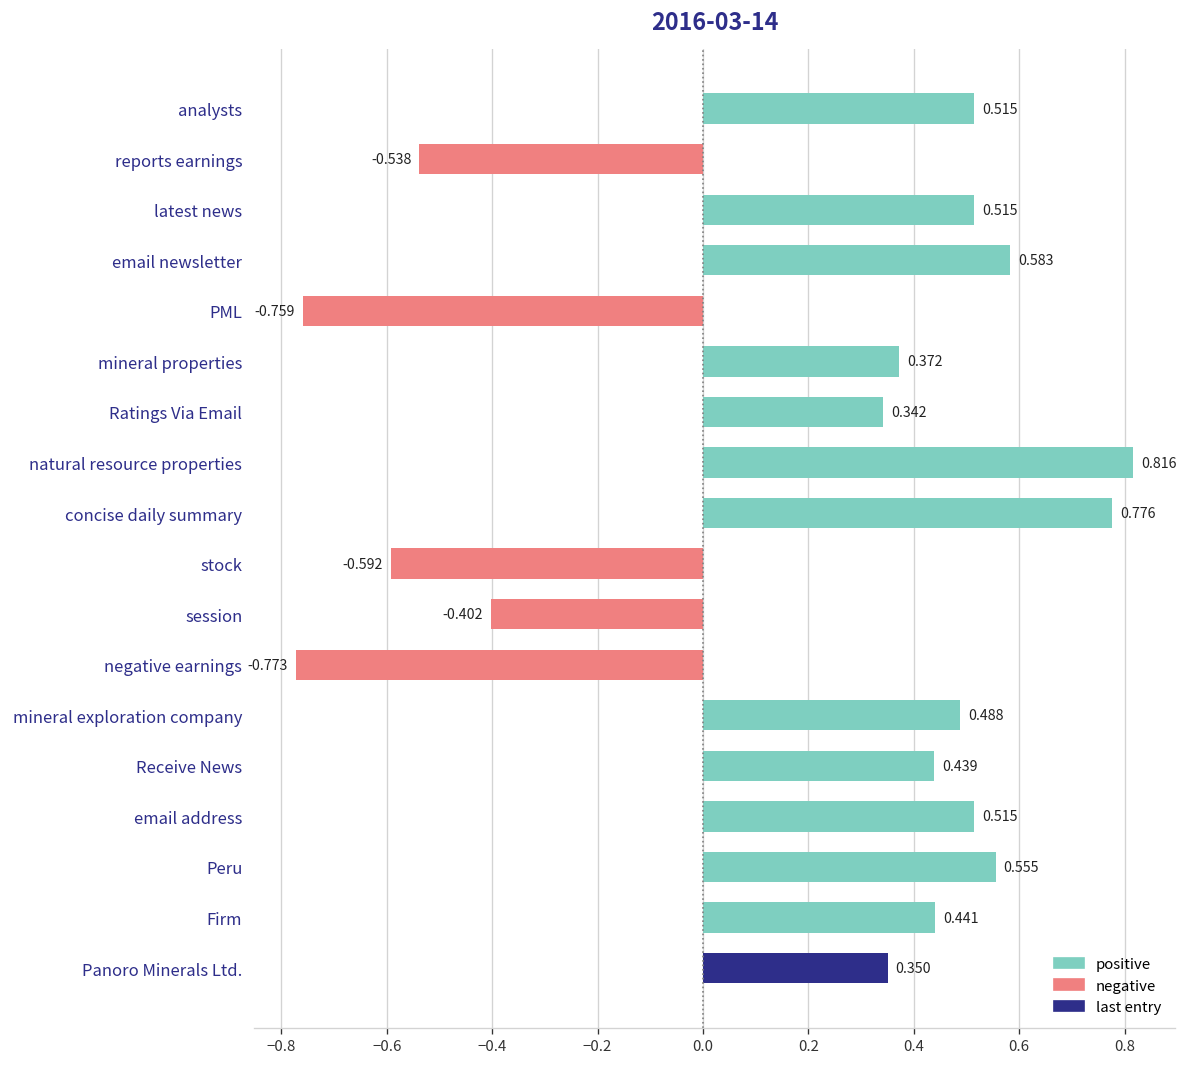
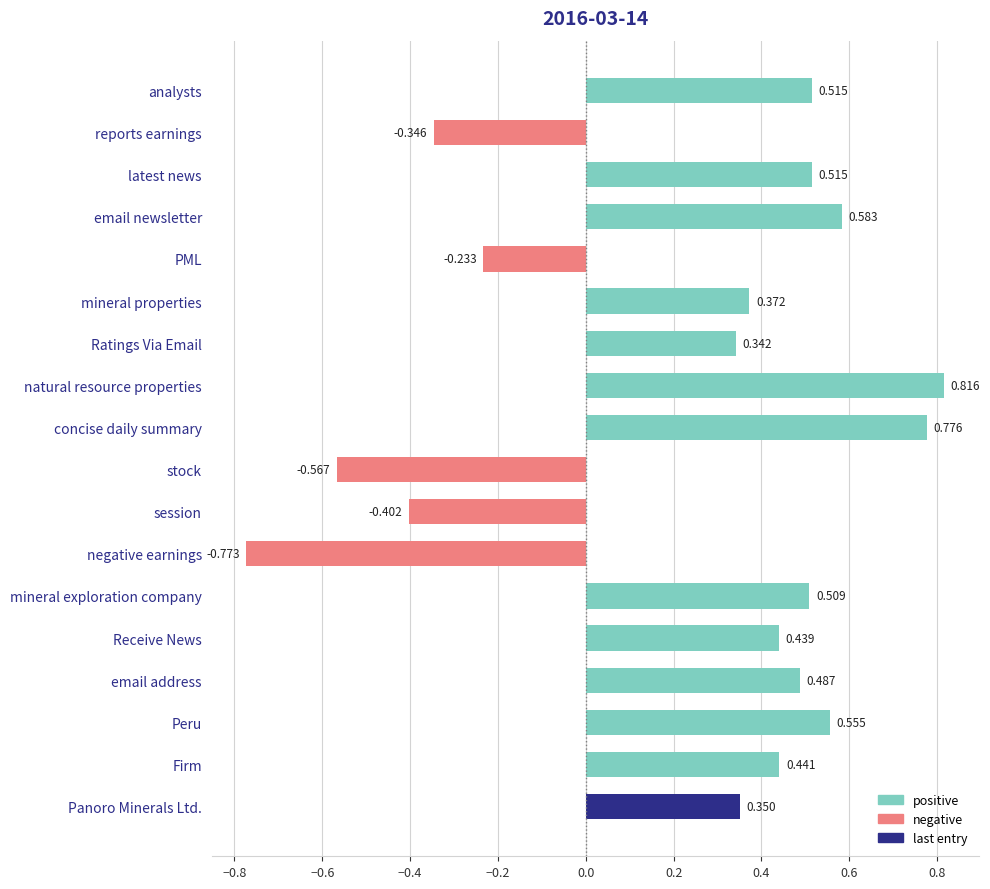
  {
    "analysts": 0.515,
-   "reports earnings": -0.538,
+   "reports earnings": -0.346,
    "latest news": 0.515,
    "email newsletter": 0.583,
-   "PML": -0.759,
+   "PML": -0.233,
    "mineral properties": 0.372,
    "Ratings Via Email": 0.342,
    "natural resource properties": 0.816,
    "concise daily summary": 0.776,
-   "stock": -0.592,
+   "stock": -0.567,
    "session": -0.402,
    "negative earnings": -0.773,
-   "mineral exploration company": 0.488,
+   "mineral exploration company": 0.509,
    "Receive News": 0.439,
-   "email address": 0.515,
+   "email address": 0.487,
    "Peru": 0.555,
    "Firm": 0.441,
    "Panoro Minerals Ltd.": 0.350
  }
